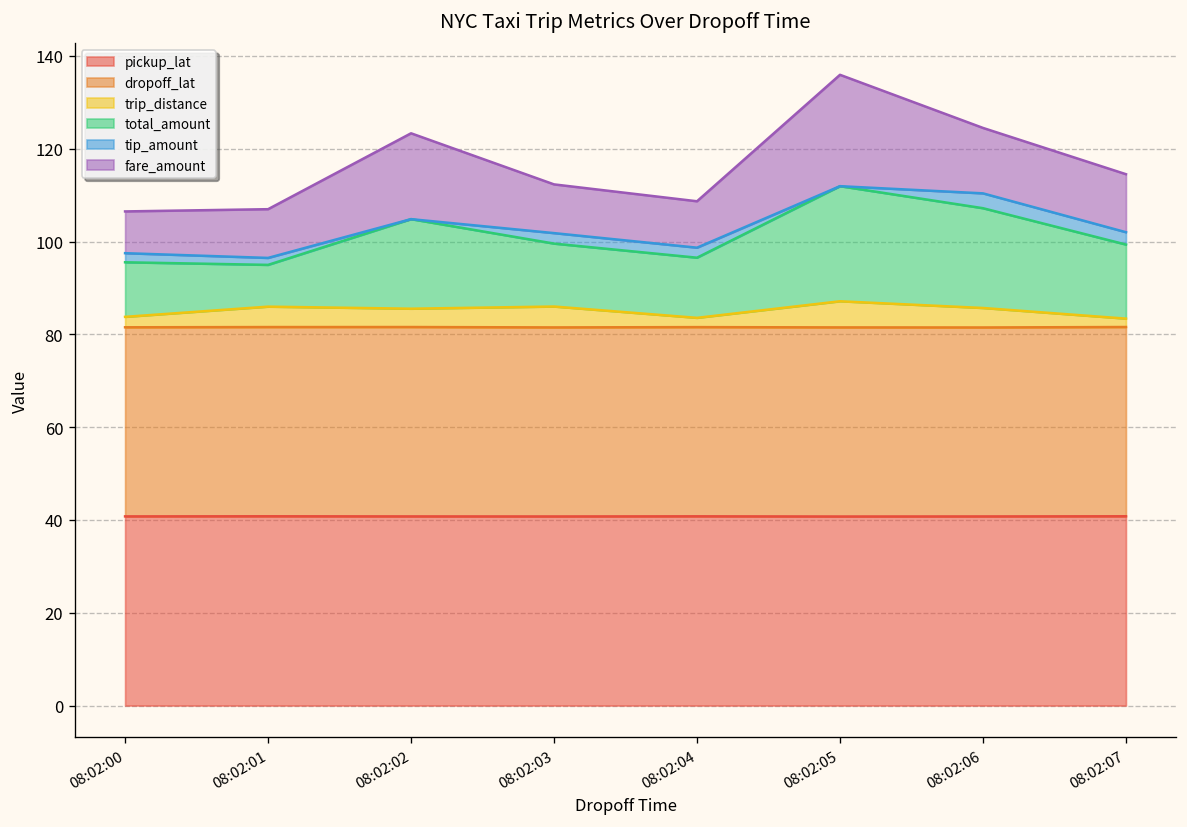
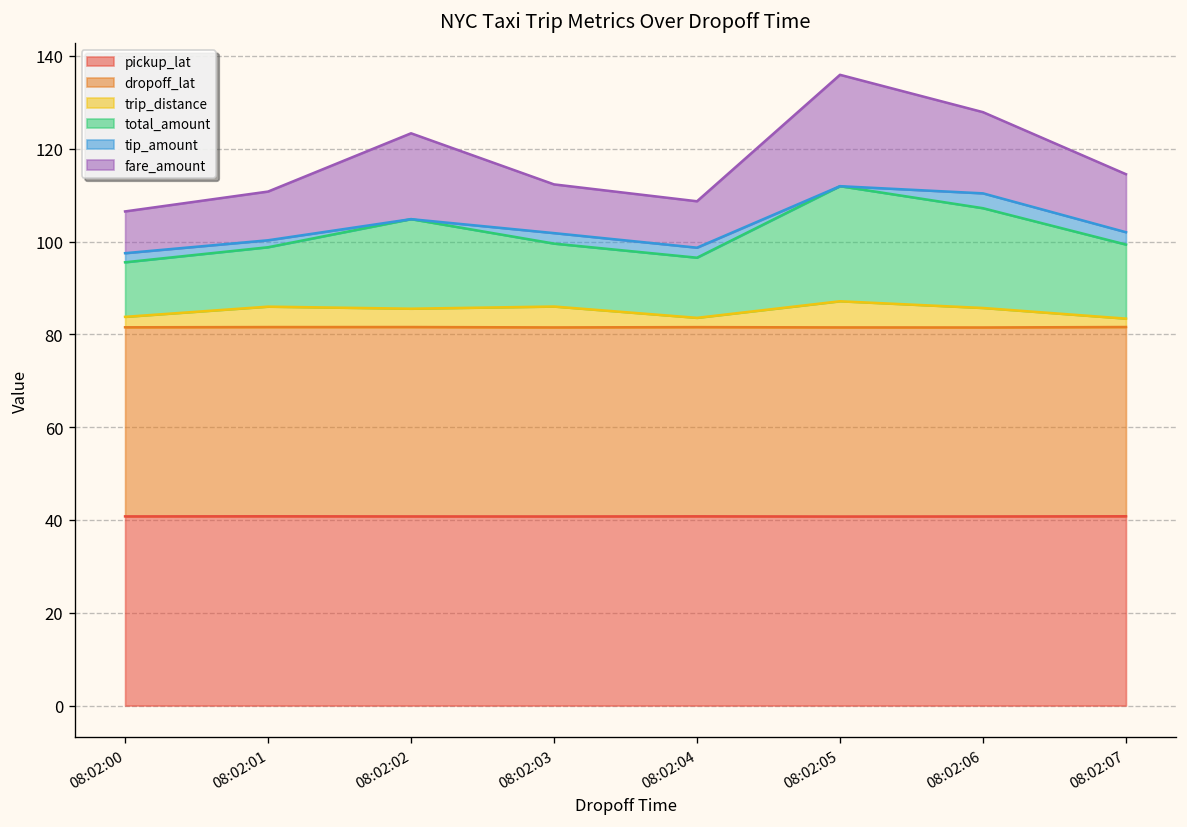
  {
    "trip_distance": {
      "08:02:00": 2,
      "08:02:01": 4,
      "08:02:02": 4,
      "08:02:03": 5,
      "08:02:04": 2,
      "08:02:05": 6,
      "08:02:06": 4,
      "08:02:07": 2
    },
    "total_amount": {
      "08:02:00": 12,
-     "08:02:01": 9,
+     "08:02:01": 13,
      "08:02:03": 14,
      "08:02:04": 13,
      "08:02:06": 22,
      "08:02:07": 16
    },
    "tip_amount": {
      "08:02:00": 2,
      "08:02:01": 2,
      "08:02:03": 2,
      "08:02:04": 2,
      "08:02:06": 3,
      "08:02:07": 3
    },
    "fare_amount": {
      "08:02:00": 9,
      "08:02:01": 11,
      "08:02:02": 19,
      "08:02:03": 11,
      "08:02:04": 10,
      "08:02:05": 24,
-     "08:02:06": 14,
+     "08:02:06": 18,
      "08:02:07": 13
    }
  }
